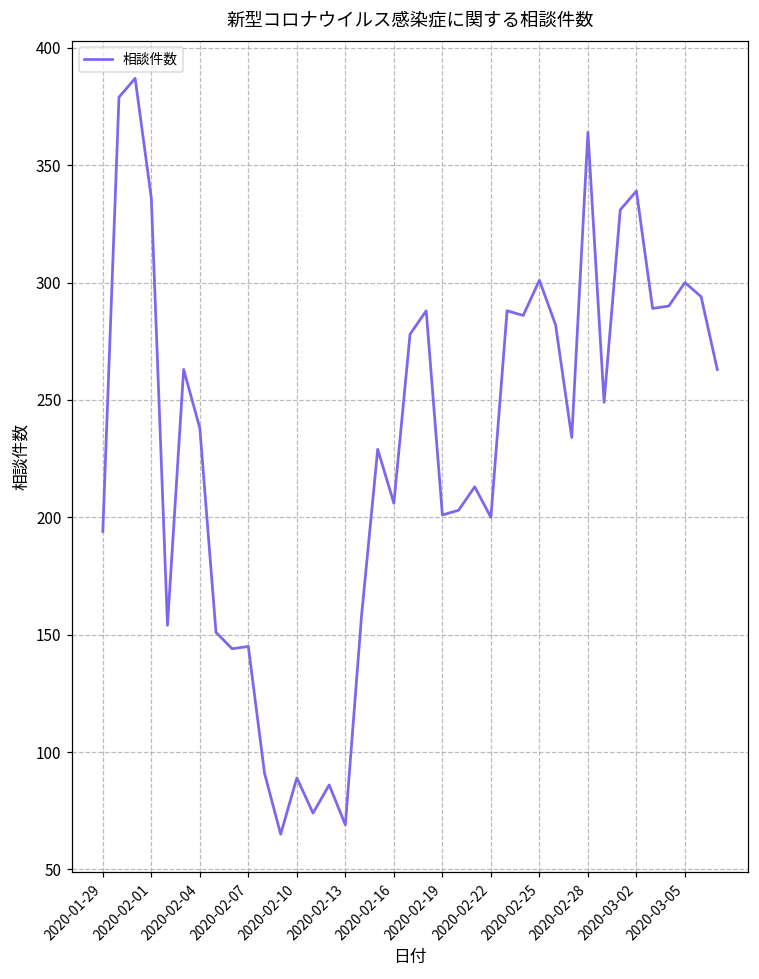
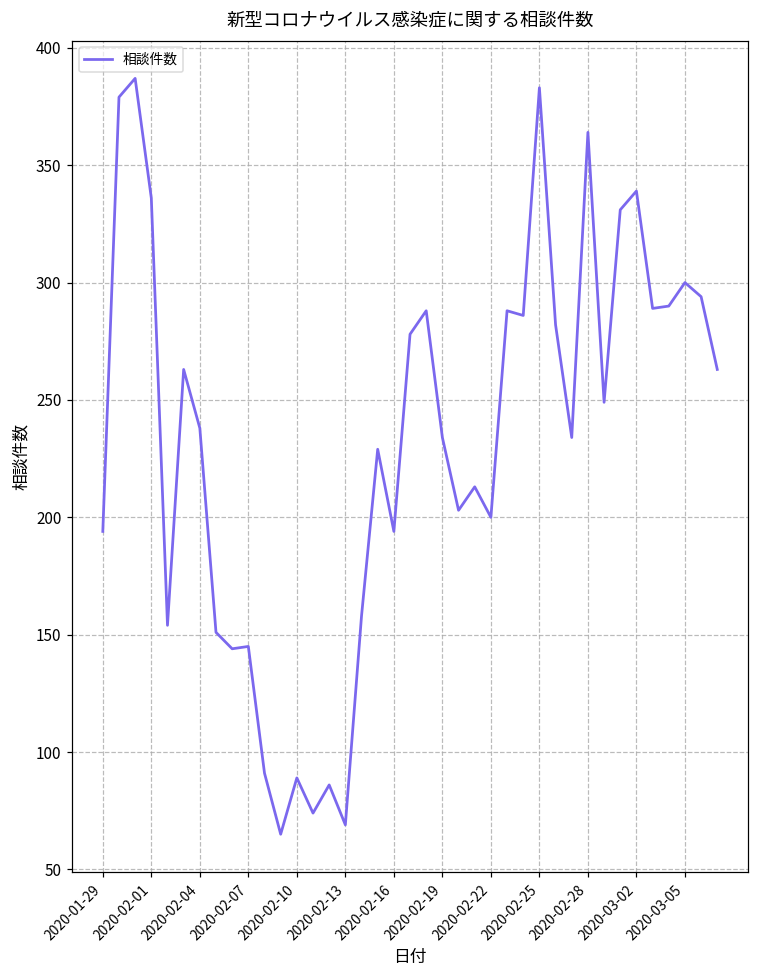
  {
    "2020-01-29": 194,
    "2020-02-01": 336,
    "2020-02-04": 238,
    "2020-02-07": 145,
    "2020-02-10": 89,
    "2020-02-13": 69,
-   "2020-02-16": 206,
-   "2020-02-19": 201,
+   "2020-02-16": 194,
+   "2020-02-19": 234,
    "2020-02-22": 200,
-   "2020-02-25": 301,
+   "2020-02-25": 383,
    "2020-02-28": 364,
    "2020-03-02": 339,
    "2020-03-05": 300
  }
